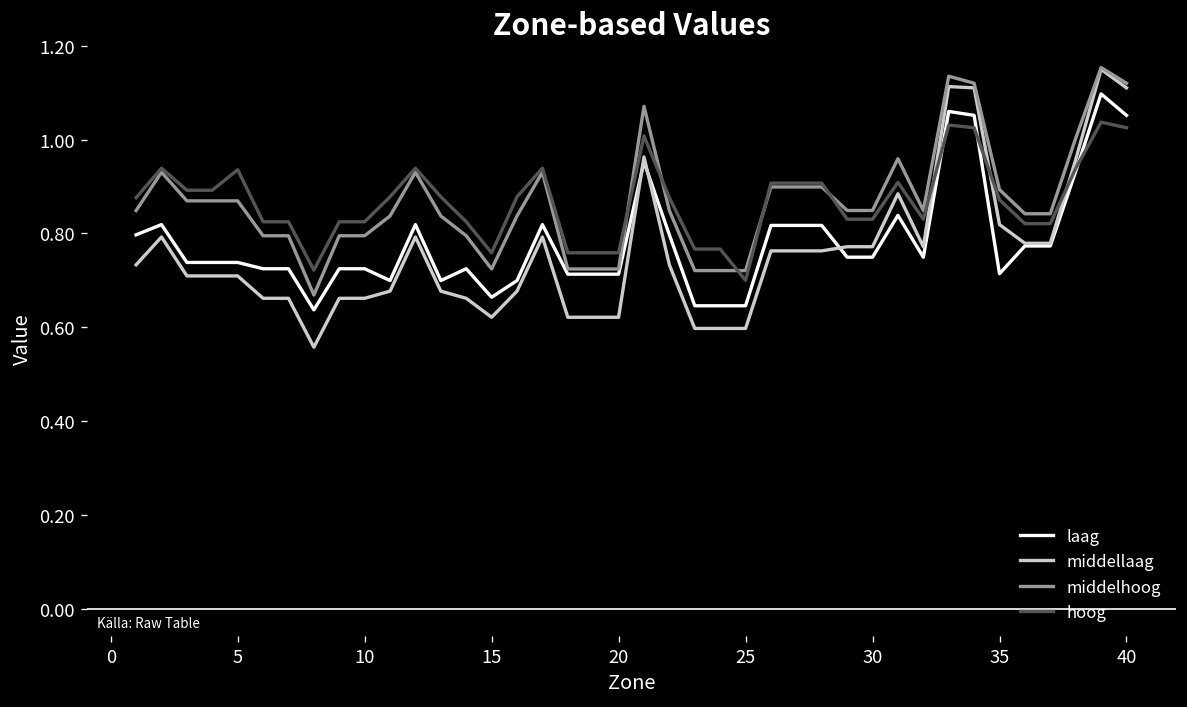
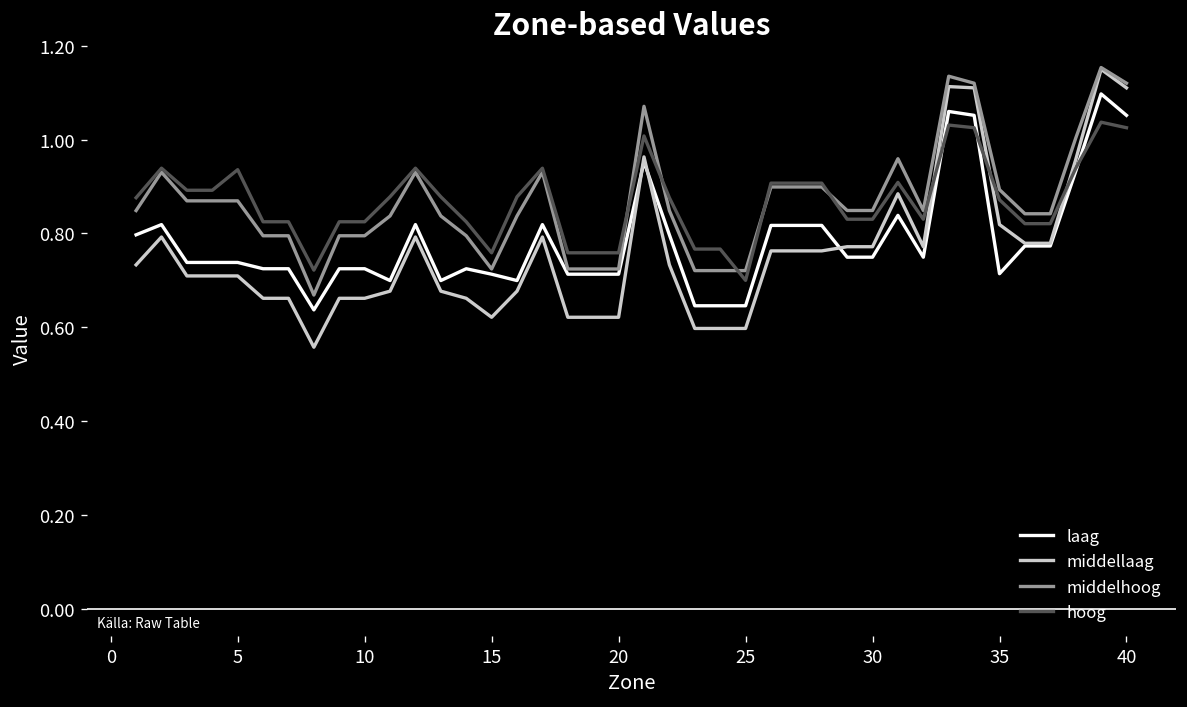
  {
    "laag": {
      "5": 0.74,
      "10": 0.72,
-     "15": 0.66,
+     "15": 0.71,
      "20": 0.71,
      "25": 0.65,
      "30": 0.75,
      "35": 0.71,
      "40": 1.05
    },
    "middellaag": {
      "5": 0.71,
      "10": 0.66,
      "15": 0.62,
      "20": 0.62,
      "25": 0.60,
      "30": 0.77,
      "35": 0.82,
      "40": 1.11
    },
    "middelhoog": {
      "5": 0.87,
      "10": 0.80,
      "15": 0.72,
      "20": 0.72,
      "25": 0.72,
      "30": 0.85,
      "35": 0.89,
      "40": 1.12
    },
    "hoog": {
      "5": 0.94,
      "10": 0.82,
      "15": 0.76,
      "20": 0.76,
      "25": 0.70,
      "30": 0.83,
      "35": 0.87,
      "40": 1.03
    }
  }
